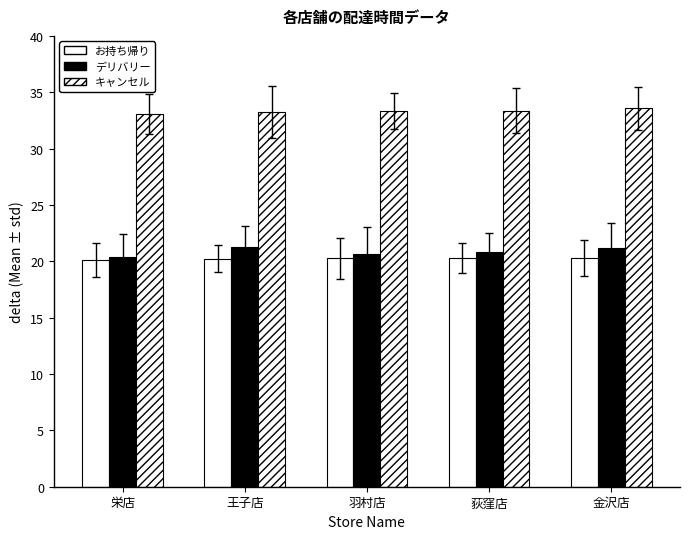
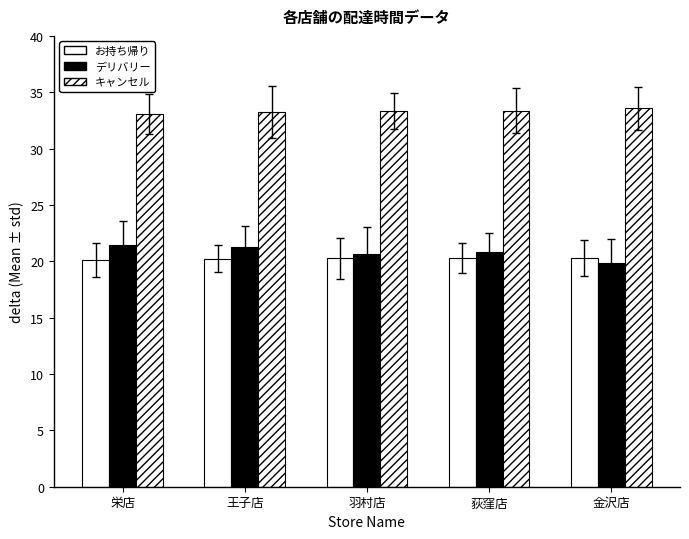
  {
    "デリバリー": {
-     "栄店": 20.3,
+     "栄店": 21.5,
      "王子店": 21.2,
      "羽村店": 20.7,
      "荻窪店": 20.8,
-     "金沢店": 21.2
+     "金沢店": 19.8
    }
  }
